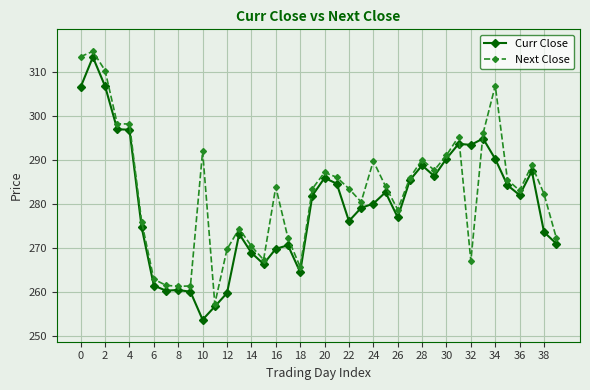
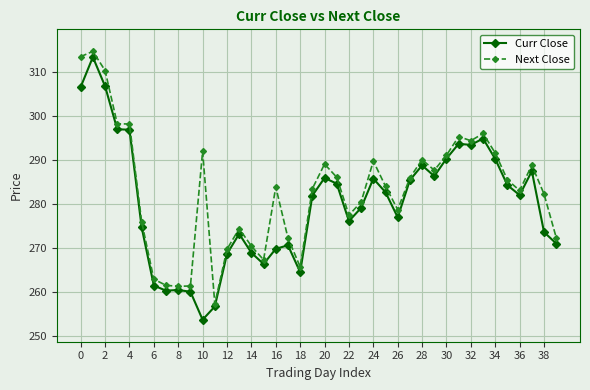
  {
    "Curr Close": {
      "0": 307,
      "2": 307,
      "4": 297,
      "6": 261,
      "8": 260,
      "10": 254,
-     "12": 260,
+     "12": 269,
      "14": 269,
      "16": 270,
      "18": 264,
      "20": 286,
      "22": 276,
-     "24": 280,
+     "24": 286,
      "26": 277,
      "28": 289,
      "30": 290,
      "32": 293,
      "34": 290,
      "36": 282,
      "38": 274
    },
    "Next Close": {
      "0": 313,
      "2": 310,
      "4": 298,
      "6": 263,
      "8": 261,
      "10": 292,
      "12": 270,
      "14": 270,
      "16": 284,
      "18": 266,
-     "20": 287,
-     "22": 283,
+     "20": 289,
+     "22": 277,
      "24": 290,
      "26": 279,
      "28": 290,
      "30": 291,
-     "32": 267,
-     "34": 307,
+     "32": 294,
+     "34": 292,
      "36": 283,
      "38": 282
    }
  }
